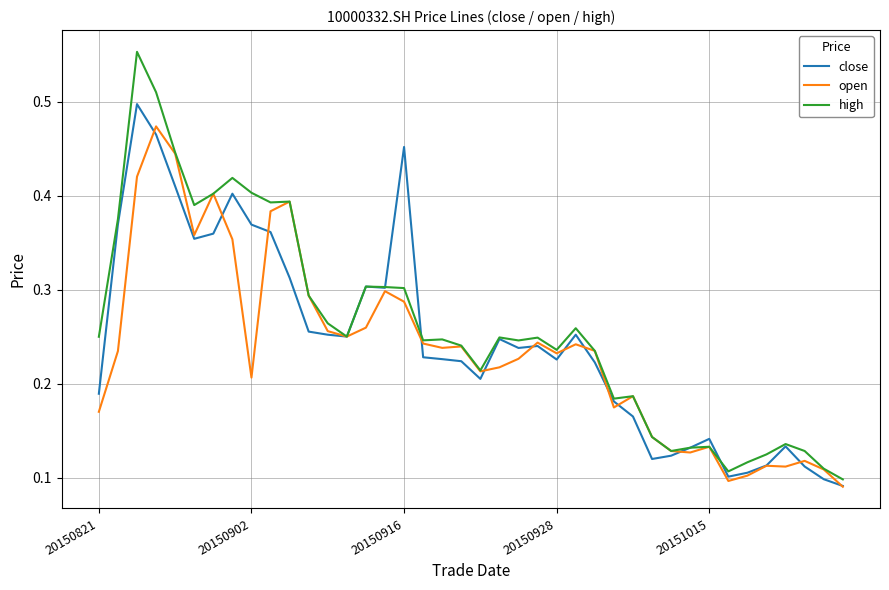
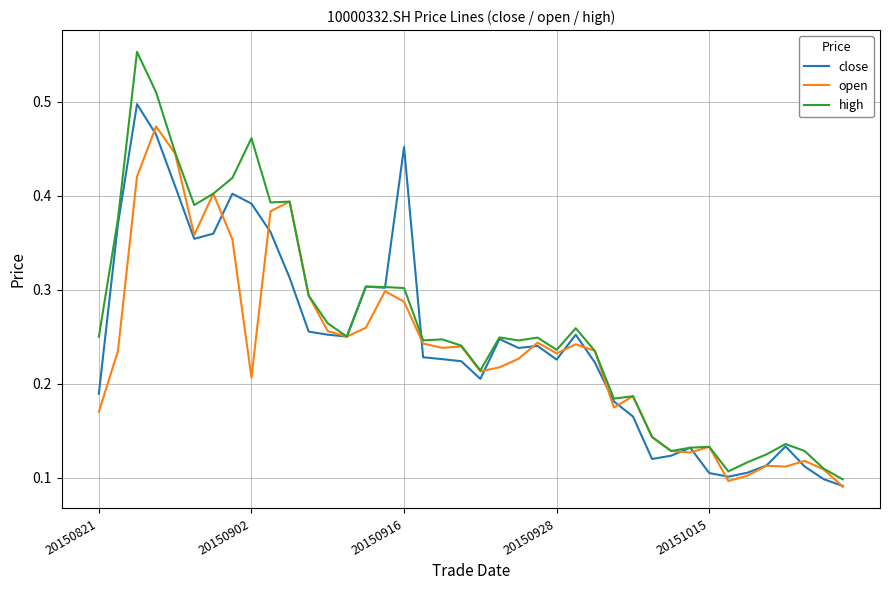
  {
    "close": {
      "20150821": 0.19,
-     "20150902": 0.37,
+     "20150902": 0.39,
      "20150916": 0.45,
      "20150928": 0.23,
-     "20151015": 0.14
+     "20151015": 0.10
    },
    "open": {
      "20150821": 0.17,
      "20150902": 0.21,
      "20150916": 0.29,
      "20150928": 0.23
    },
    "high": {
      "20150821": 0.25,
-     "20150902": 0.40,
+     "20150902": 0.46,
      "20150916": 0.30,
      "20150928": 0.24
    }
  }
